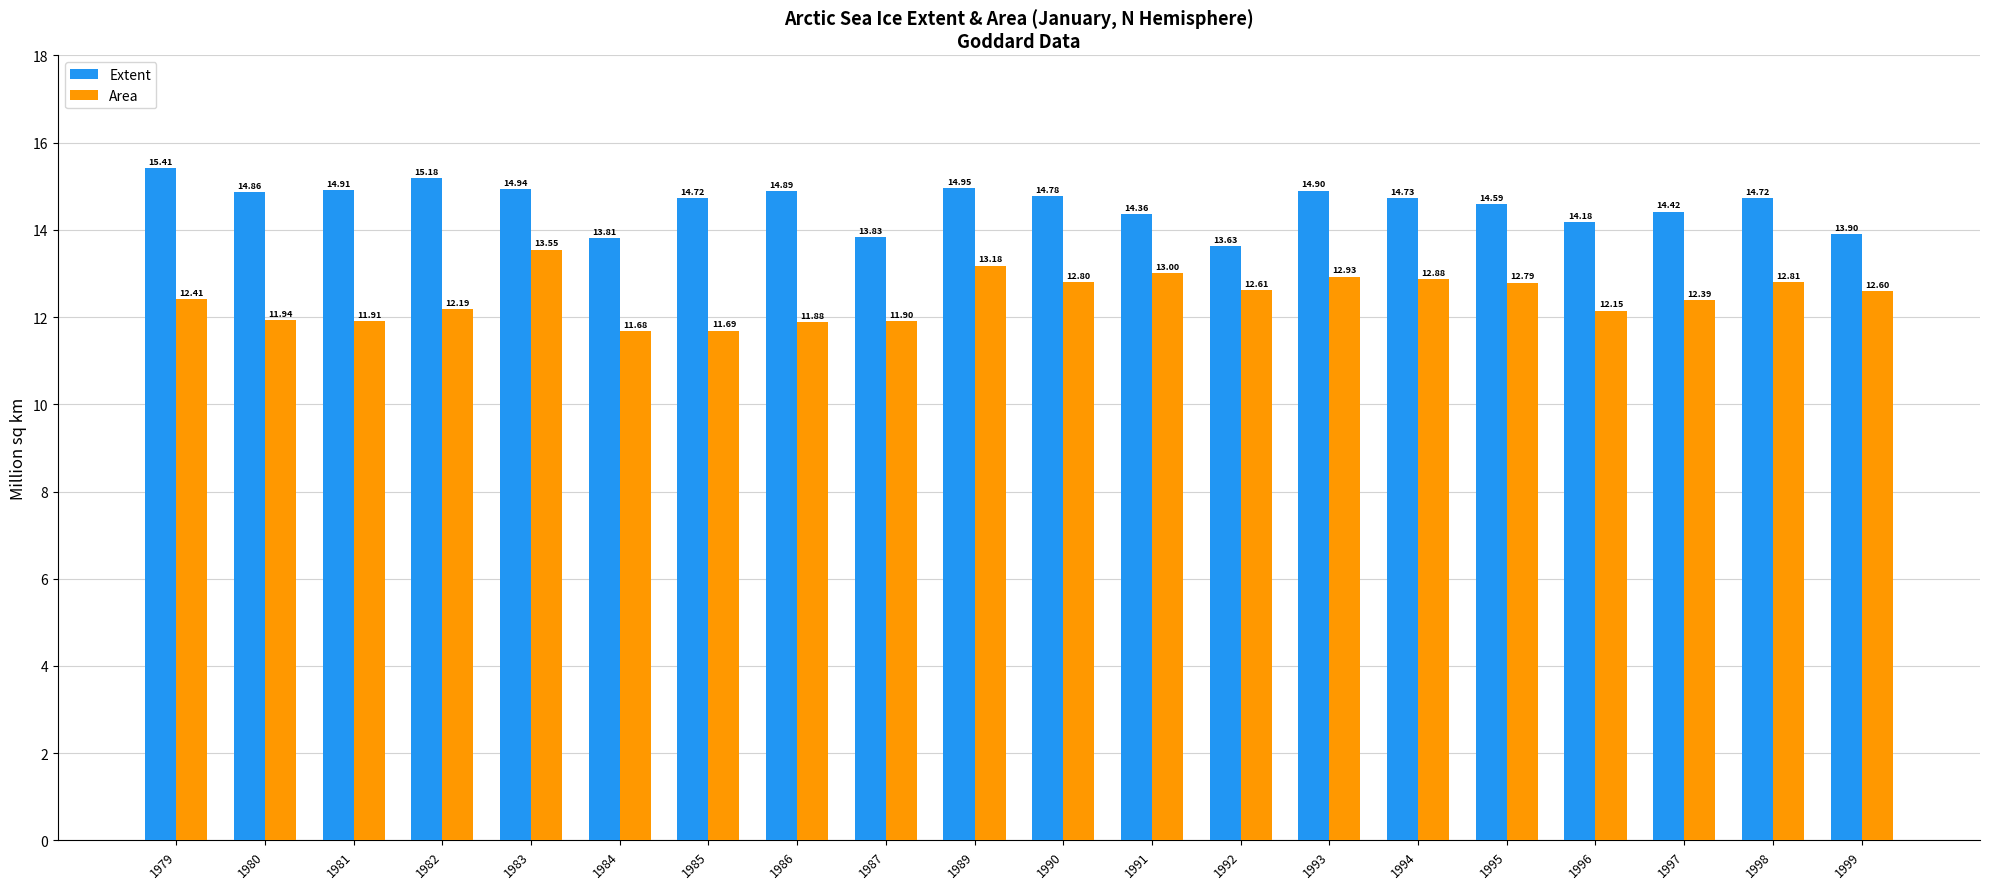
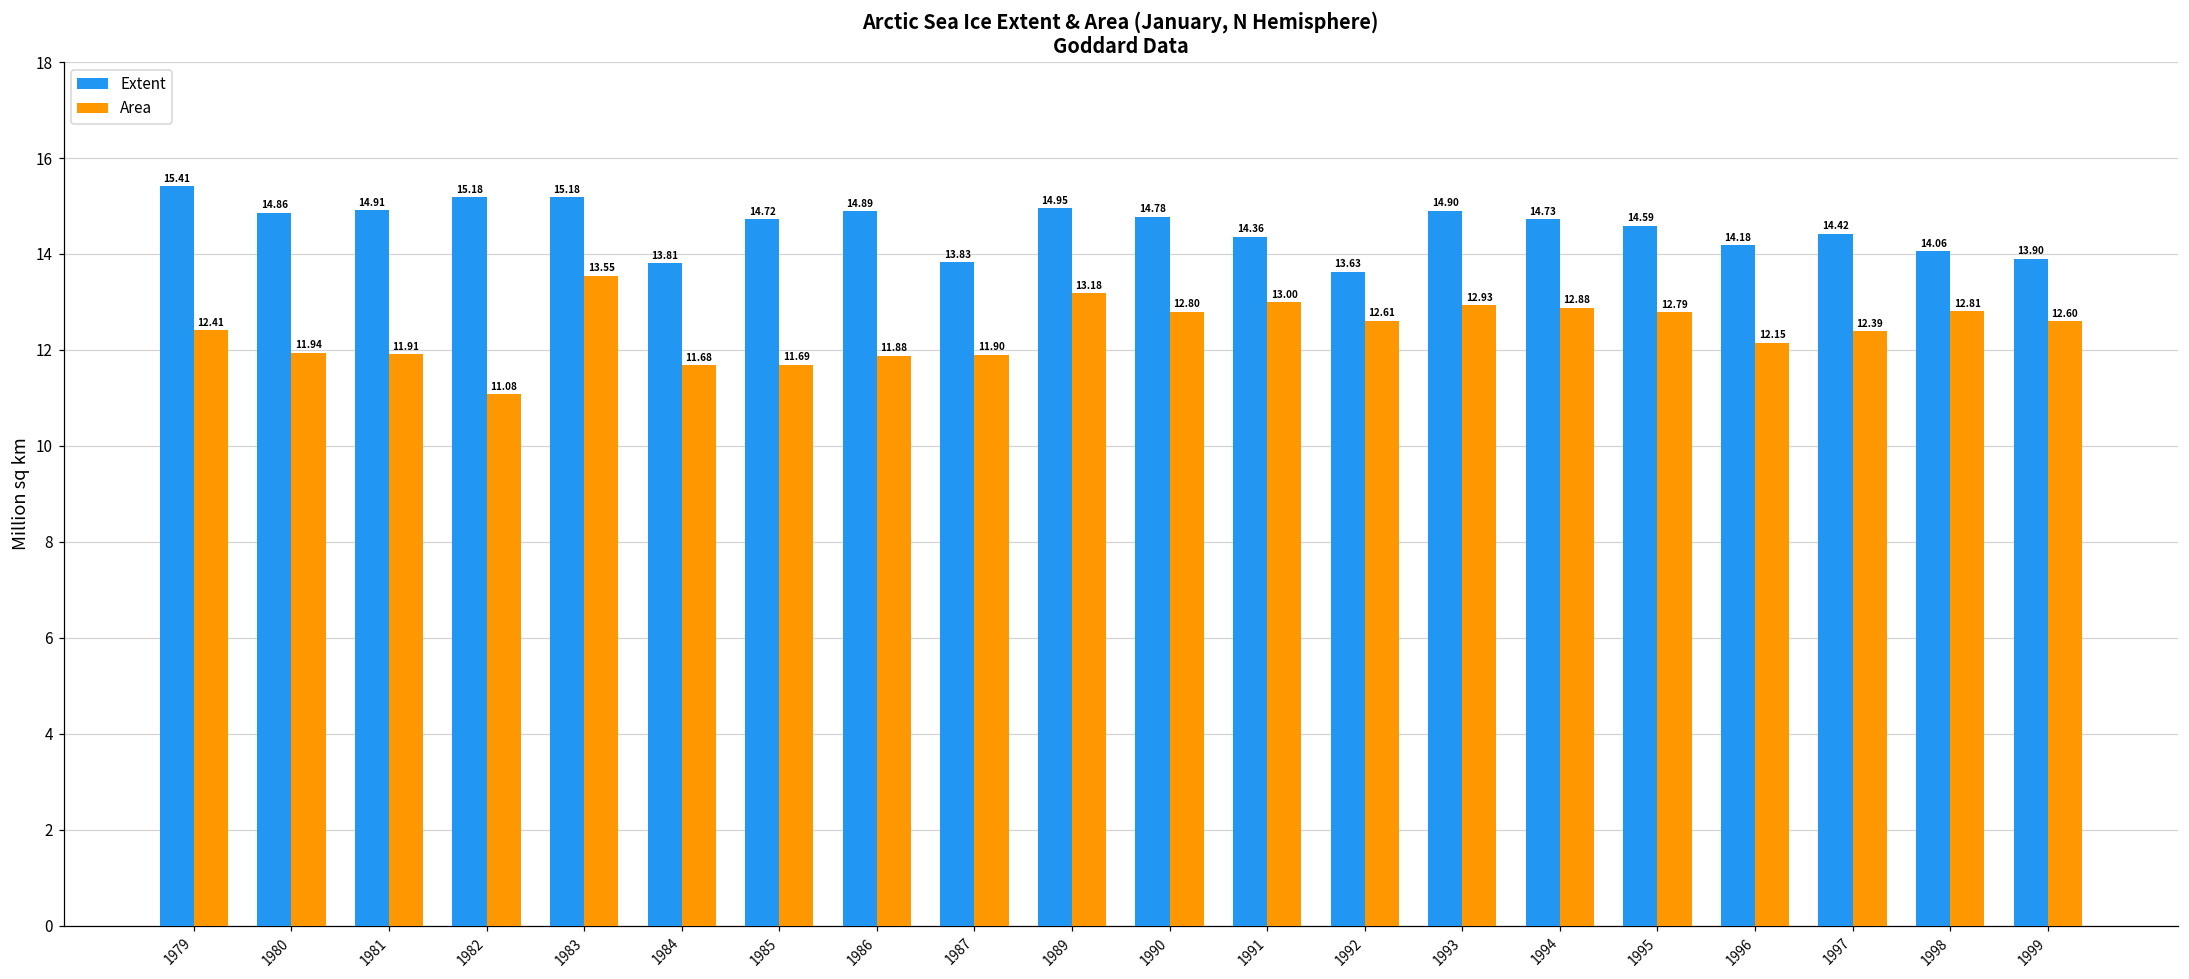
  {
    "Extent": {
      "1979": 15.41,
      "1980": 14.86,
      "1981": 14.91,
      "1982": 15.18,
-     "1983": 14.94,
+     "1983": 15.18,
      "1984": 13.81,
      "1985": 14.72,
      "1986": 14.89,
      "1987": 13.83,
      "1989": 14.95,
      "1990": 14.78,
      "1991": 14.36,
      "1992": 13.63,
      "1993": 14.90,
      "1994": 14.73,
      "1995": 14.59,
      "1996": 14.18,
      "1997": 14.42,
-     "1998": 14.72,
+     "1998": 14.06,
      "1999": 13.90
    },
    "Area": {
      "1979": 12.41,
      "1980": 11.94,
      "1981": 11.91,
-     "1982": 12.19,
+     "1982": 11.08,
      "1983": 13.55,
      "1984": 11.68,
      "1985": 11.69,
      "1986": 11.88,
      "1987": 11.90,
      "1989": 13.18,
      "1990": 12.80,
      "1991": 13.00,
      "1992": 12.61,
      "1993": 12.93,
      "1994": 12.88,
      "1995": 12.79,
      "1996": 12.15,
      "1997": 12.39,
      "1998": 12.81,
      "1999": 12.60
    }
  }
